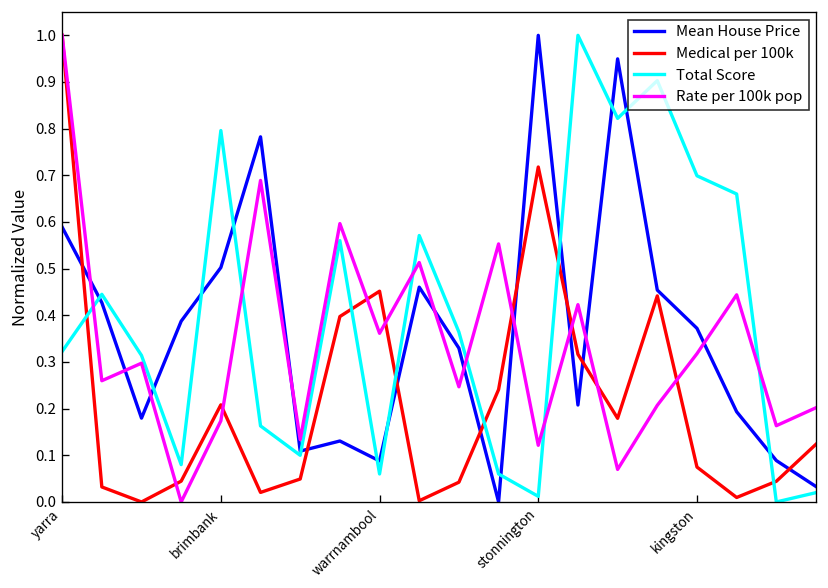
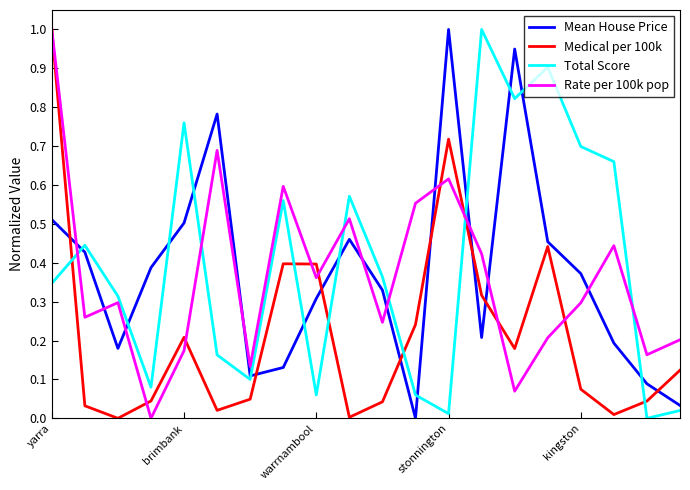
  {
    "Mean House Price": {
-     "yarra": 0.59,
+     "yarra": 0.51,
      "brimbank": 0.50,
-     "warrnambool": 0.09,
+     "warrnambool": 0.31,
      "stonnington": 1.00,
      "kingston": 0.37
    },
    "Medical per 100k": {
      "brimbank": 0.21,
-     "warrnambool": 0.45,
+     "warrnambool": 0.40,
      "stonnington": 0.72,
      "kingston": 0.07
    },
    "Total Score": {
-     "yarra": 0.32,
-     "brimbank": 0.80,
+     "yarra": 0.35,
+     "brimbank": 0.76,
      "warrnambool": 0.06,
      "stonnington": 0.01,
      "kingston": 0.70
    },
    "Rate per 100k pop": {
      "brimbank": 0.17,
      "warrnambool": 0.36,
-     "stonnington": 0.12,
-     "kingston": 0.32
+     "stonnington": 0.62,
+     "kingston": 0.30
    }
  }
